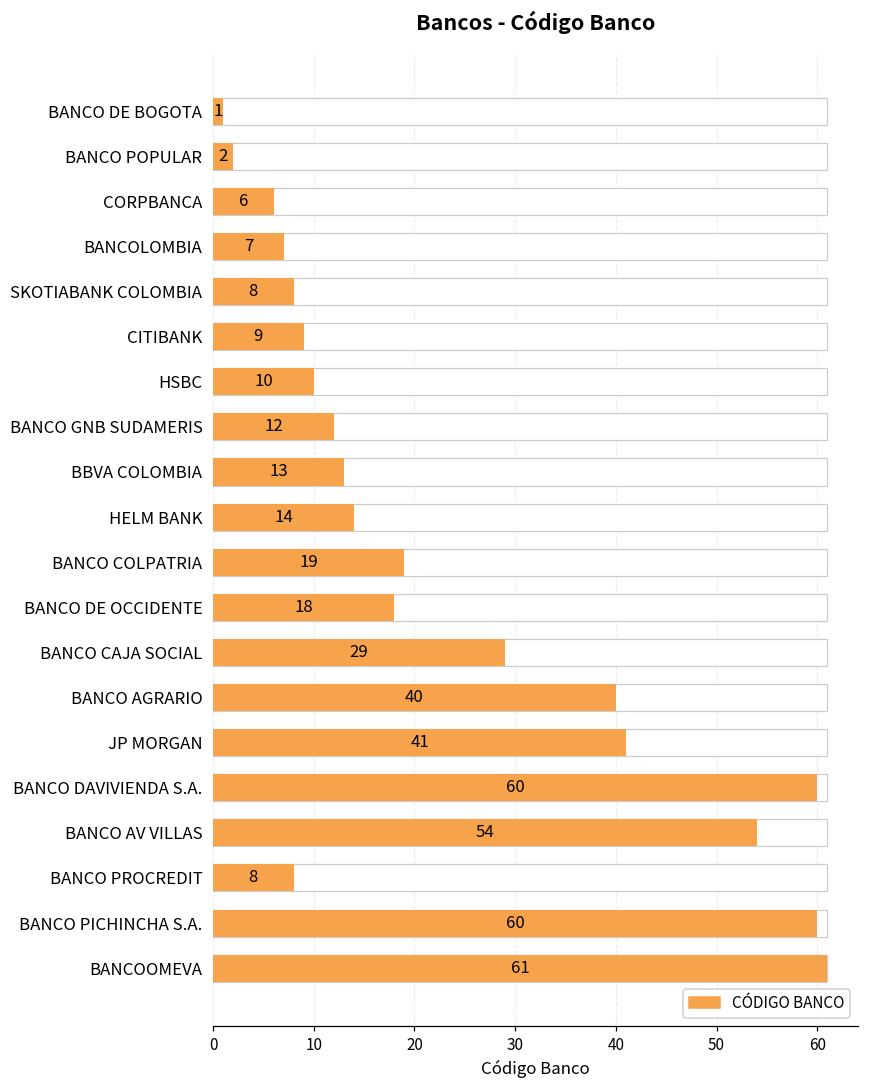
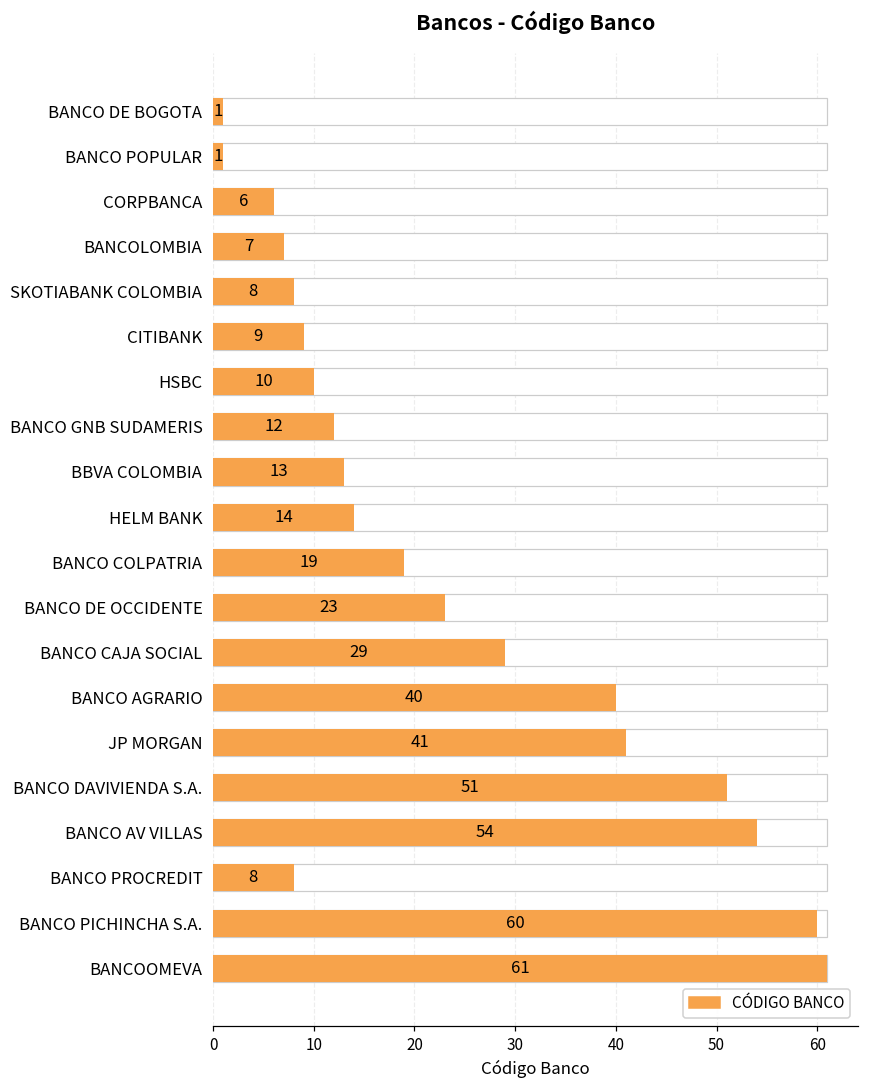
  {
    "CÓDIGO BANCO": {
-     "BANCO POPULAR": 2,
-     "BANCO DE OCCIDENTE": 18,
-     "BANCO DAVIVIENDA S.A.": 60,
+     "BANCO POPULAR": 1,
+     "BANCO DE OCCIDENTE": 23,
+     "BANCO DAVIVIENDA S.A.": 51,
      "BANCOOMEVA": 61
    }
  }
